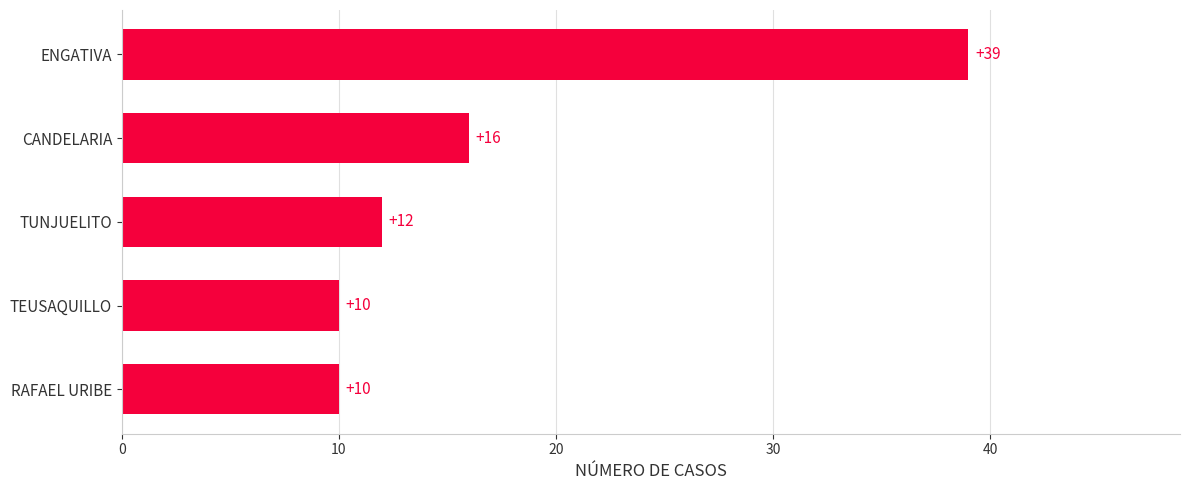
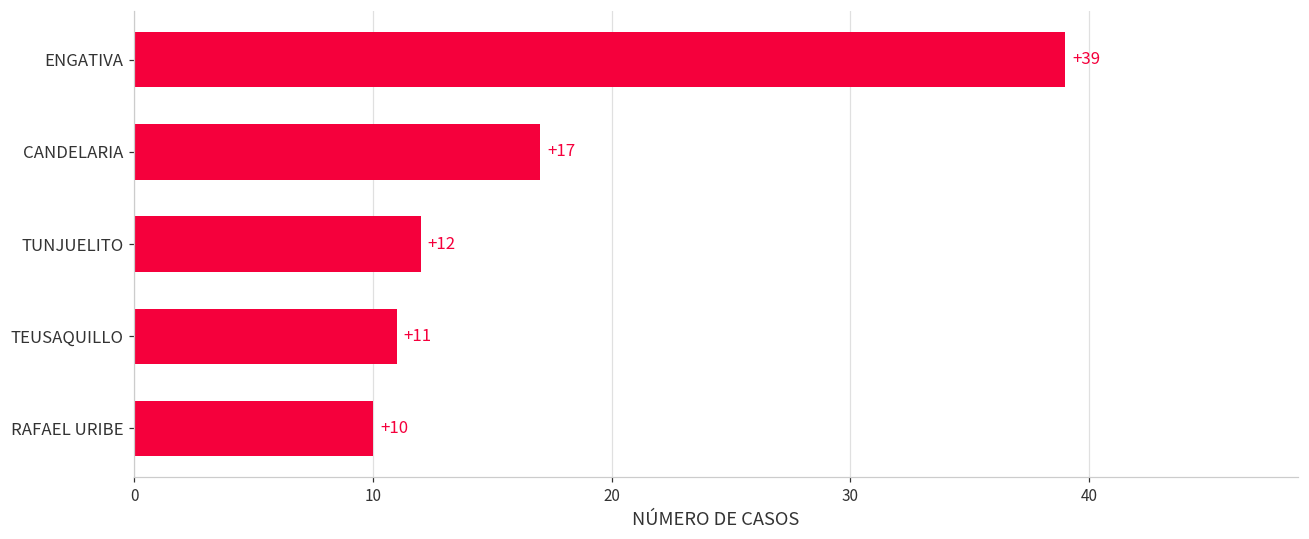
  {
    "ENGATIVA": "+39",
-   "CANDELARIA": "+16",
+   "CANDELARIA": "+17",
    "TUNJUELITO": "+12",
-   "TEUSAQUILLO": "+10",
+   "TEUSAQUILLO": "+11",
    "RAFAEL URIBE": "+10"
  }
